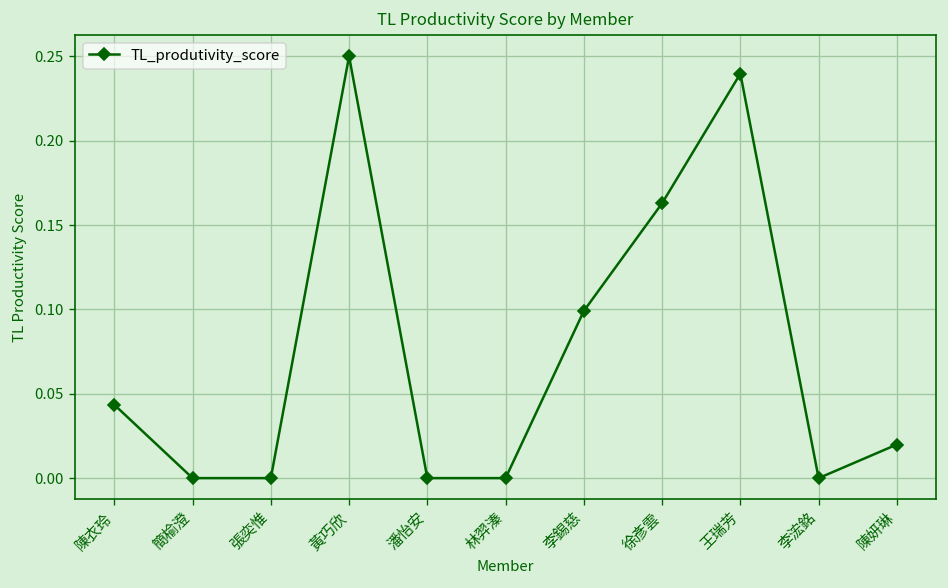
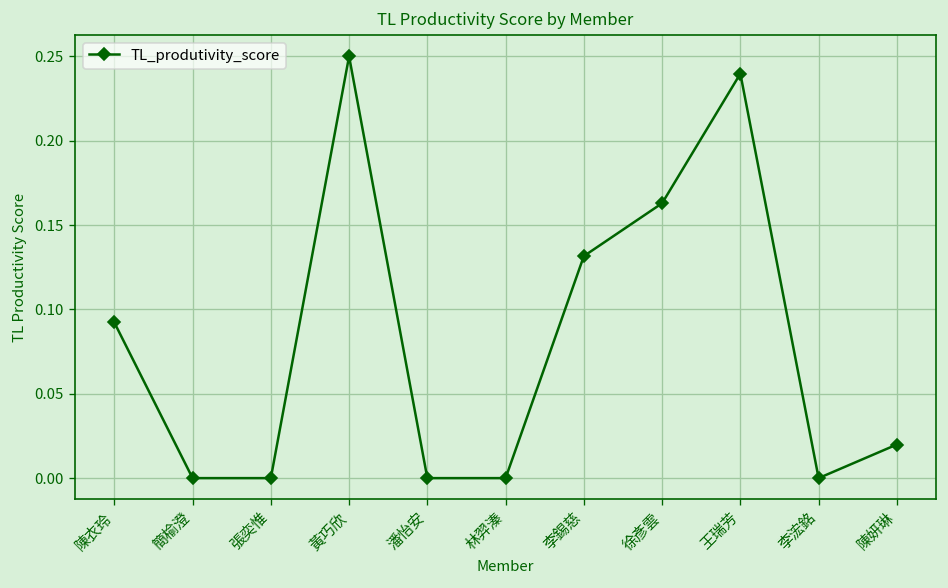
  {
-   "陳衣玲": 0.043,
+   "陳衣玲": 0.092,
    "簡榆澄": 0.000,
    "張奕惟": 0.000,
    "黃巧欣": 0.250,
    "潘怡安": 0.000,
    "林羿溱": 0.000,
-   "李錫慈": 0.099,
+   "李錫慈": 0.132,
    "徐彥雲": 0.163,
    "王瑞芳": 0.240,
    "李浤銘": 0.000,
    "陳妍琳": 0.020
  }
